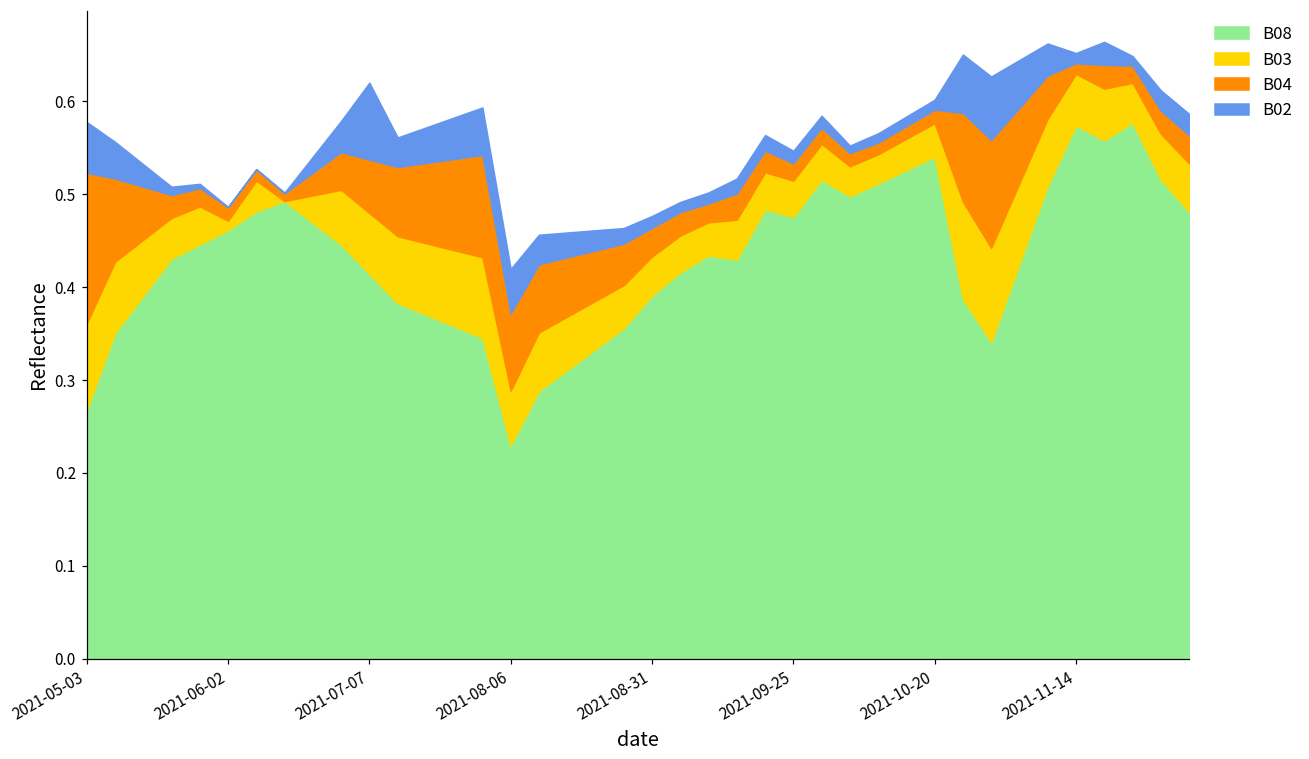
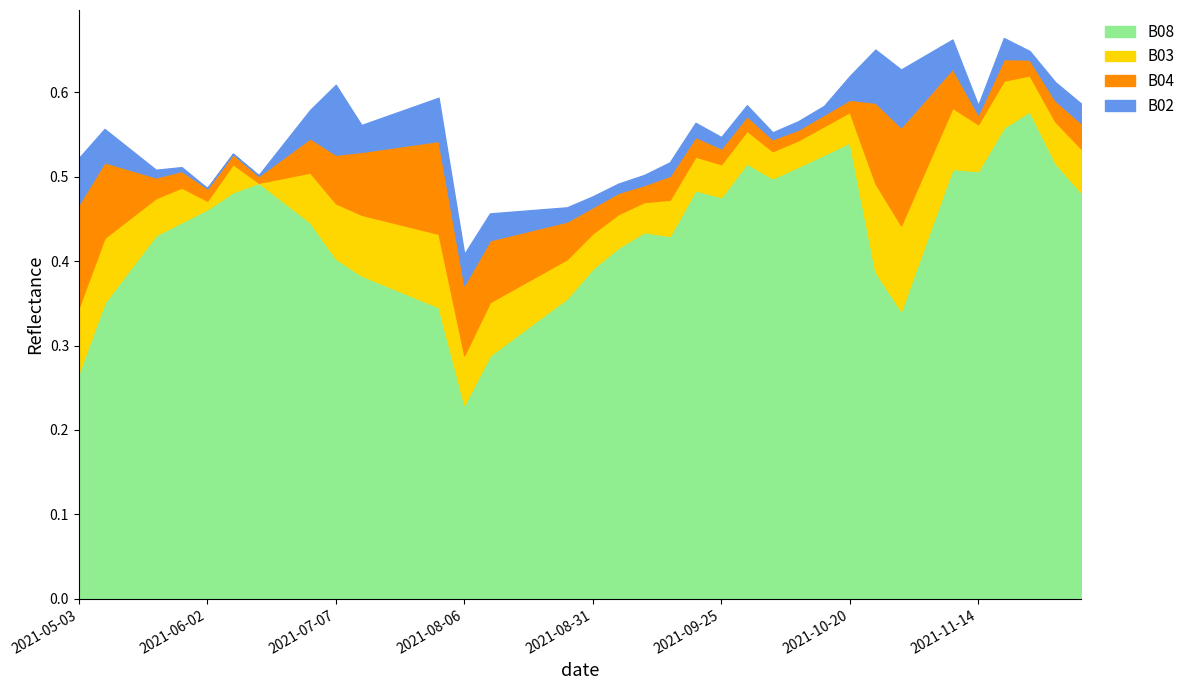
  {
    "B08": {
-     "2021-07-07": 0.41,
-     "2021-11-14": 0.57
+     "2021-07-07": 0.40,
+     "2021-11-14": 0.51
    },
    "B03": {
-     "2021-05-03": 0.09
+     "2021-05-03": 0.08
    },
    "B04": {
-     "2021-05-03": 0.16
+     "2021-05-03": 0.12
    },
    "B02": {
      "2021-05-03": 0.05,
      "2021-07-07": 0.08,
-     "2021-08-06": 0.05,
+     "2021-08-06": 0.04,
      "2021-08-31": 0.01,
      "2021-09-25": 0.01,
-     "2021-10-20": 0.01,
+     "2021-10-20": 0.03,
      "2021-11-14": 0.01
    }
  }
